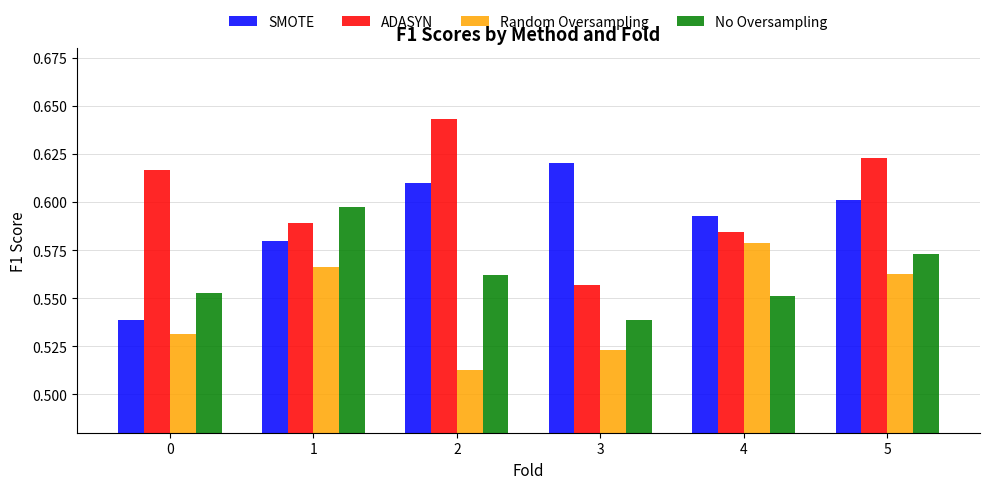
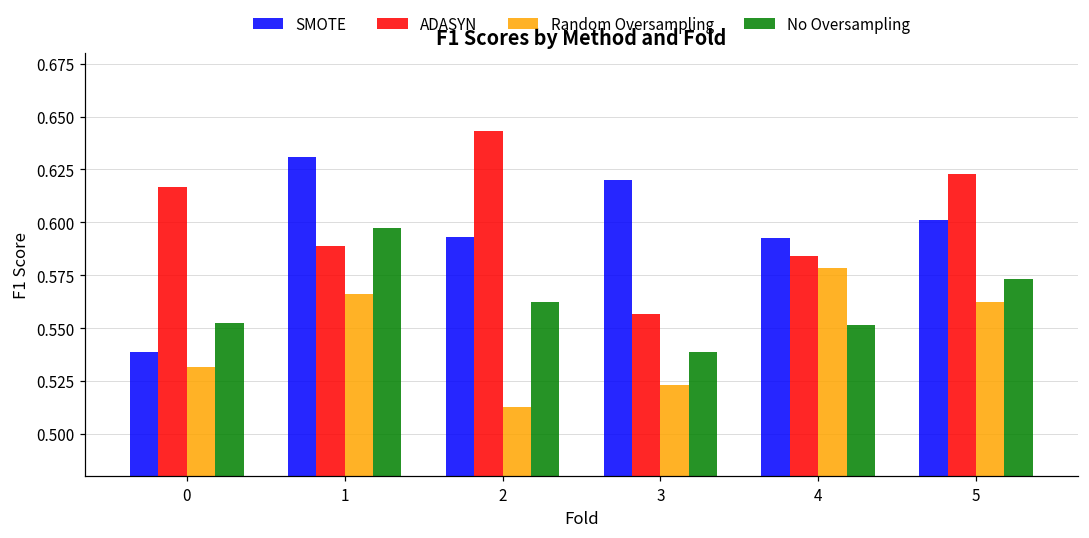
  {
    "SMOTE": {
      "0": 0.539,
-     "1": 0.580,
-     "2": 0.610,
+     "1": 0.631,
+     "2": 0.593,
      "3": 0.620,
      "4": 0.593,
      "5": 0.601
    },
    "ADASYN": {
      "0": 0.617,
      "1": 0.589,
      "2": 0.643,
      "3": 0.557,
      "4": 0.584,
      "5": 0.623
    },
    "Random Oversampling": {
      "0": 0.532,
      "1": 0.566,
      "2": 0.513,
      "3": 0.523,
      "4": 0.579,
      "5": 0.563
    },
    "No Oversampling": {
      "0": 0.553,
      "1": 0.597,
      "2": 0.562,
      "3": 0.539,
      "4": 0.551,
      "5": 0.573
    }
  }
